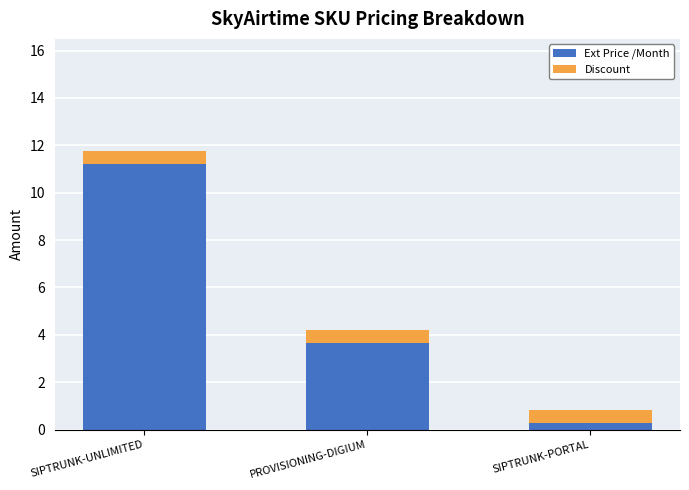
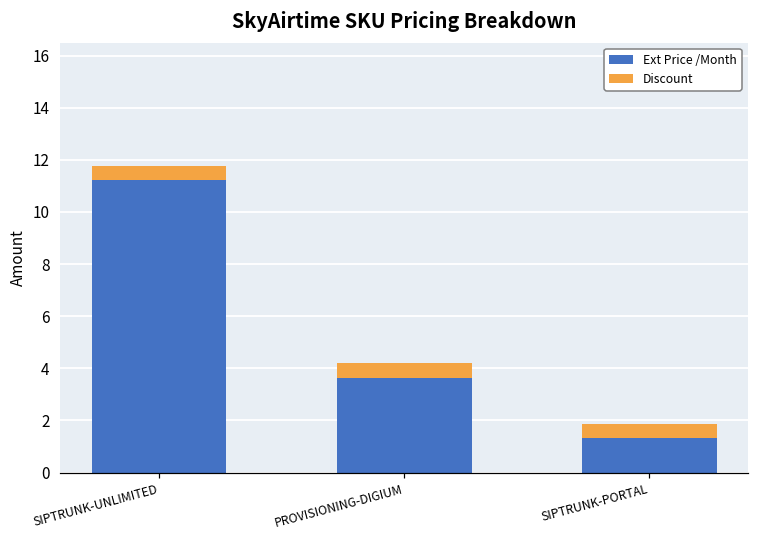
  {
    "Ext Price /Month": {
      "SIPTRUNK-UNLIMITED": 11.2,
      "PROVISIONING-DIGIUM": 3.6,
-     "SIPTRUNK-PORTAL": 0.3
+     "SIPTRUNK-PORTAL": 1.3
    },
    "Discount": {
      "SIPTRUNK-UNLIMITED": 0.6,
      "PROVISIONING-DIGIUM": 0.6,
      "SIPTRUNK-PORTAL": 0.6
    }
  }
